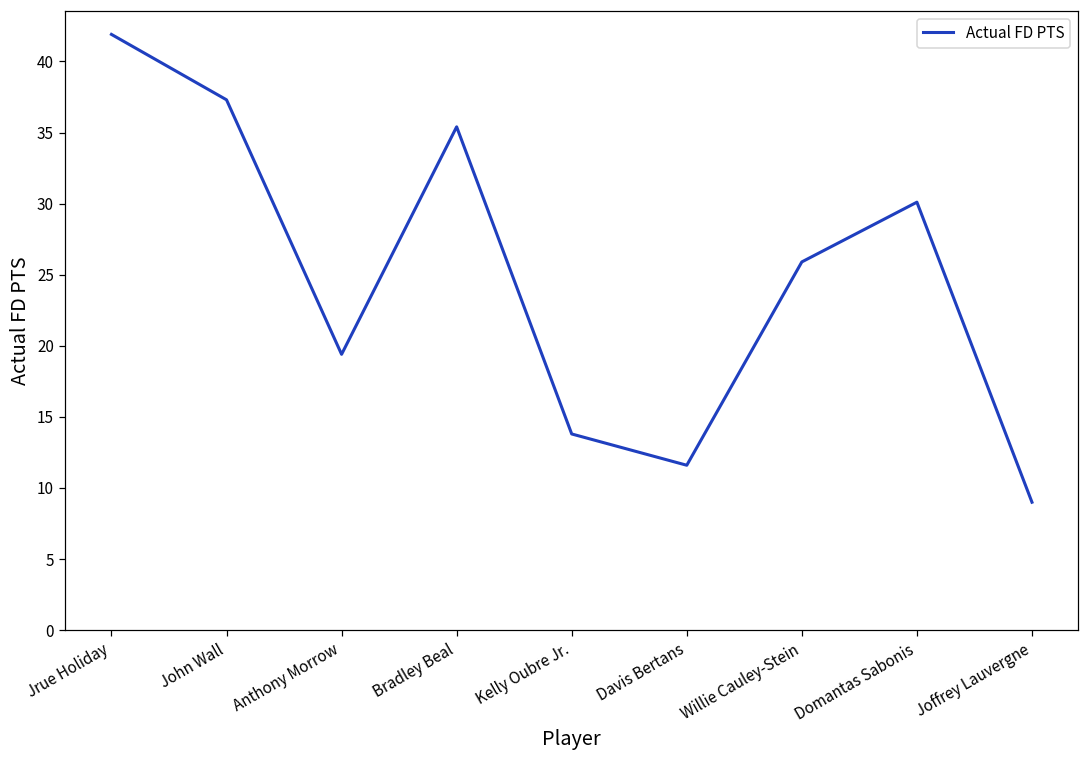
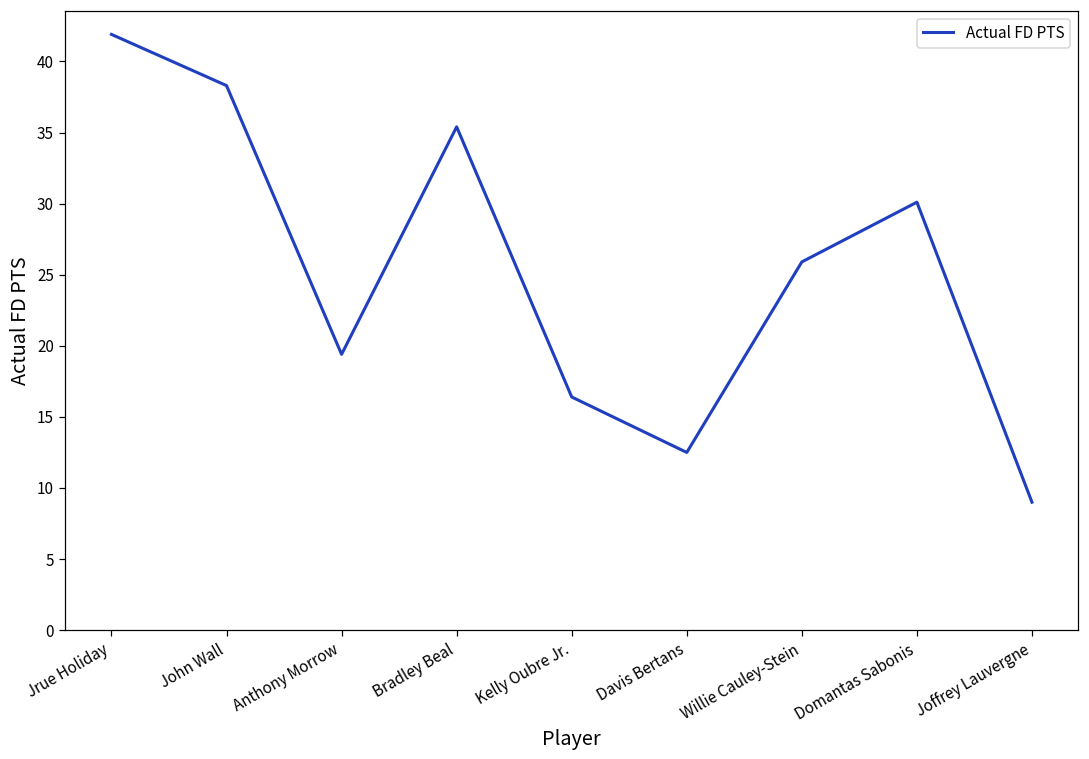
  {
    "Jrue Holiday": 41.9,
-   "John Wall": 37.3,
+   "John Wall": 38.3,
    "Anthony Morrow": 19.4,
    "Bradley Beal": 35.4,
-   "Kelly Oubre Jr.": 13.8,
-   "Davis Bertans": 11.6,
+   "Kelly Oubre Jr.": 16.4,
+   "Davis Bertans": 12.5,
    "Willie Cauley-Stein": 25.9,
    "Domantas Sabonis": 30.1,
    "Joffrey Lauvergne": 9.0
  }
